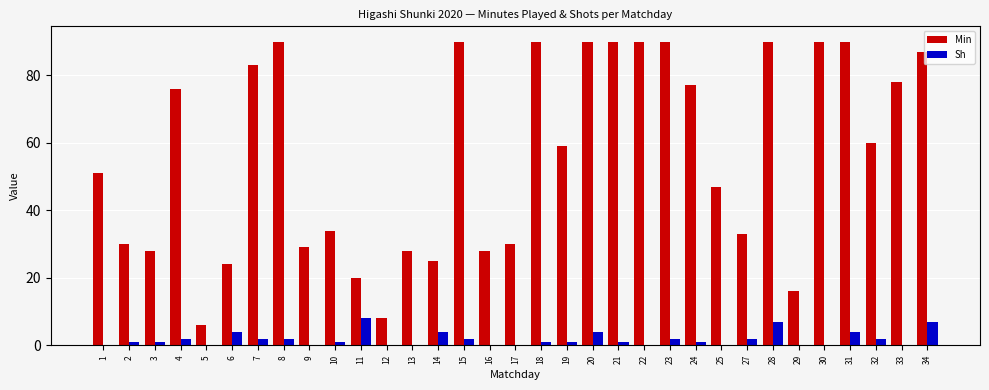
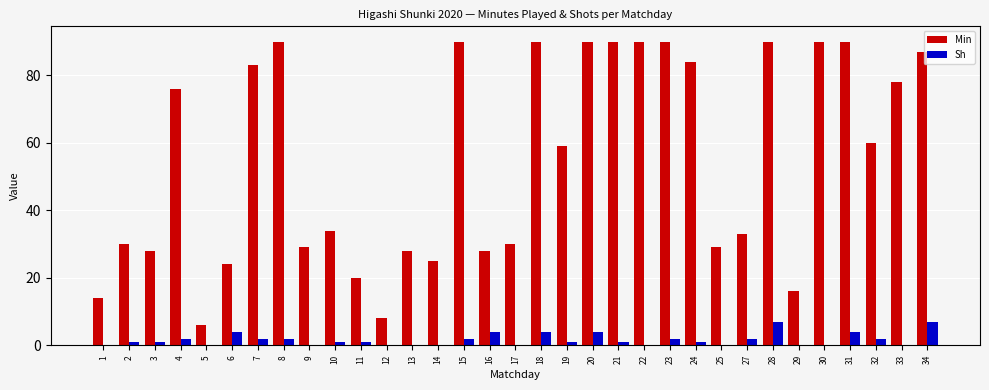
  {
    "Min": {
-     "1": 51,
+     "1": 14,
      "2": 30,
      "3": 28,
      "4": 76,
      "5": 6,
      "6": 24,
      "7": 83,
      "8": 90,
      "9": 29,
      "10": 34,
      "11": 20,
      "12": 8,
      "13": 28,
      "14": 25,
      "15": 90,
      "16": 28,
      "17": 30,
      "18": 90,
      "19": 59,
      "20": 90,
      "21": 90,
      "22": 90,
      "23": 90,
-     "24": 77,
-     "25": 47,
+     "24": 84,
+     "25": 29,
      "27": 33,
      "28": 90,
      "29": 16,
      "30": 90,
      "31": 90,
      "32": 60,
      "33": 78,
      "34": 87
    },
    "Sh": {
      "1": 0,
      "2": 1,
      "3": 1,
      "4": 2,
      "5": 0,
      "6": 4,
      "7": 2,
      "8": 2,
      "9": 0,
      "10": 1,
-     "11": 8,
+     "11": 1,
      "12": 0,
      "13": 0,
-     "14": 4,
+     "14": 0,
      "15": 2,
-     "16": 0,
+     "16": 4,
      "17": 0,
-     "18": 1,
+     "18": 4,
      "19": 1,
      "20": 4,
      "21": 1,
      "22": 0,
      "23": 2,
      "24": 1,
      "25": 0,
      "27": 2,
      "28": 7,
      "29": 0,
      "30": 0,
      "31": 4,
      "32": 2,
      "33": 0,
      "34": 7
    }
  }
